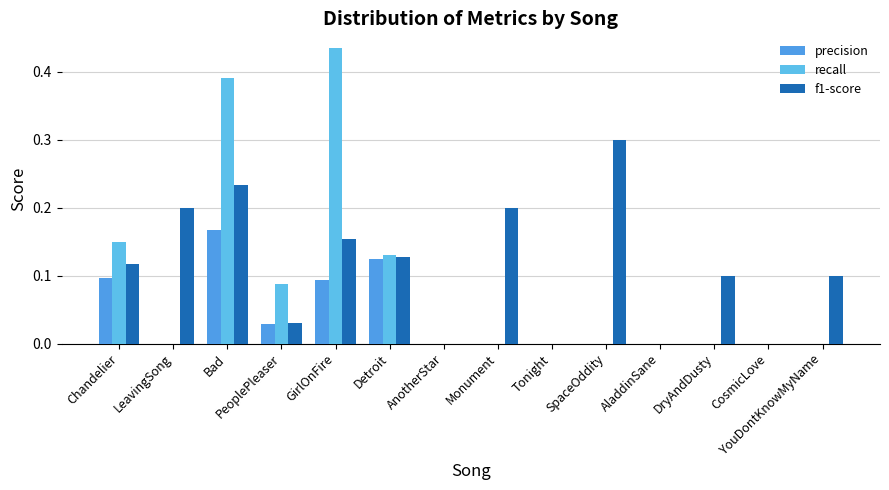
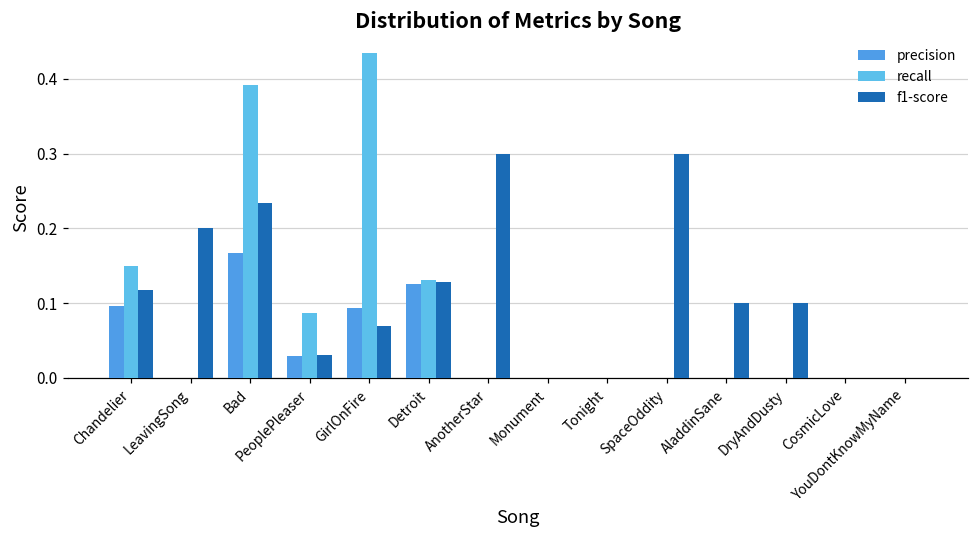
  {
    "f1-score": {
      "Chandelier": 0.12,
      "LeavingSong": 0.20,
      "Bad": 0.23,
      "PeoplePleaser": 0.03,
-     "GirlOnFire": 0.15,
+     "GirlOnFire": 0.07,
      "Detroit": 0.13,
-     "AnotherStar": 0.0,
-     "Monument": 0.2,
+     "AnotherStar": 0.3,
+     "Monument": 0.0,
      "Tonight": 0.00,
      "SpaceOddity": 0.30,
-     "AladdinSane": 0.0,
+     "AladdinSane": 0.1,
      "DryAndDusty": 0.10,
      "CosmicLove": 0.00,
-     "YouDontKnowMyName": 0.1
+     "YouDontKnowMyName": 0.0
    }
  }
